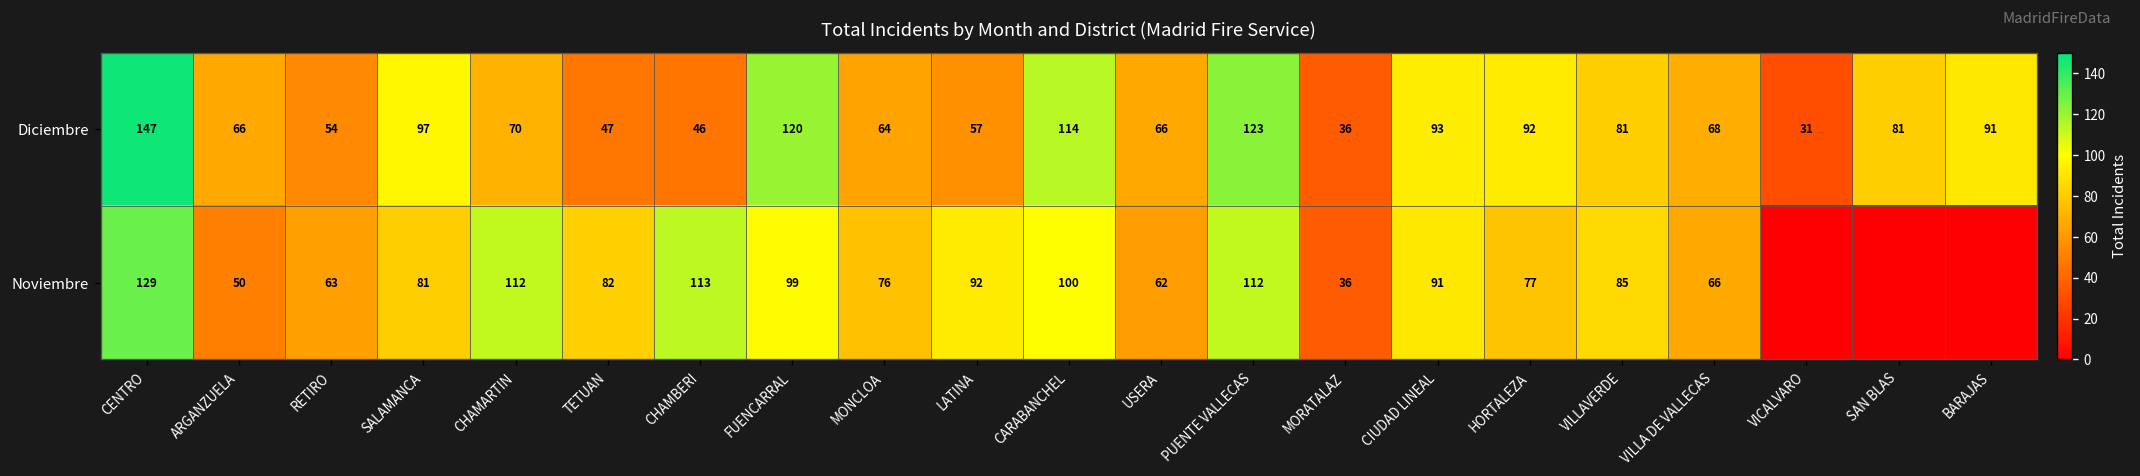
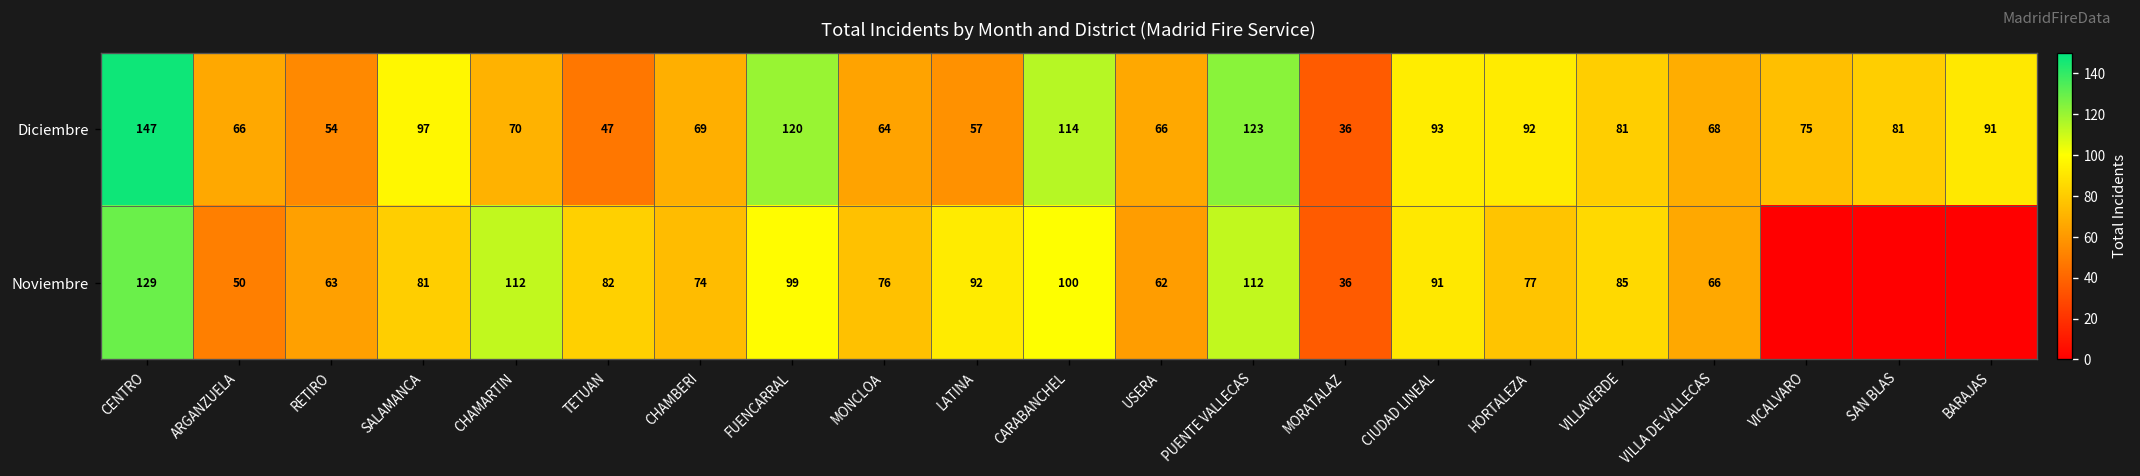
  {
    "Diciembre": {
      "CENTRO": 147,
      "ARGANZUELA": 66,
      "RETIRO": 54,
      "SALAMANCA": 97,
      "CHAMARTIN": 70,
      "TETUAN": 47,
-     "CHAMBERI": 46,
+     "CHAMBERI": 69,
      "FUENCARRAL": 120,
      "MONCLOA": 64,
      "LATINA": 57,
      "CARABANCHEL": 114,
      "USERA": 66,
      "PUENTE VALLECAS": 123,
      "MORATALAZ": 36,
      "CIUDAD LINEAL": 93,
      "HORTALEZA": 92,
      "VILLAVERDE": 81,
      "VILLA DE VALLECAS": 68,
-     "VICALVARO": 31,
+     "VICALVARO": 75,
      "SAN BLAS": 81,
      "BARAJAS": 91
    },
    "Noviembre": {
      "CENTRO": 129,
      "ARGANZUELA": 50,
      "RETIRO": 63,
      "SALAMANCA": 81,
      "CHAMARTIN": 112,
      "TETUAN": 82,
-     "CHAMBERI": 113,
+     "CHAMBERI": 74,
      "FUENCARRAL": 99,
      "MONCLOA": 76,
      "LATINA": 92,
      "CARABANCHEL": 100,
      "USERA": 62,
      "PUENTE VALLECAS": 112,
      "MORATALAZ": 36,
      "CIUDAD LINEAL": 91,
      "HORTALEZA": 77,
      "VILLAVERDE": 85,
      "VILLA DE VALLECAS": 66
    }
  }
